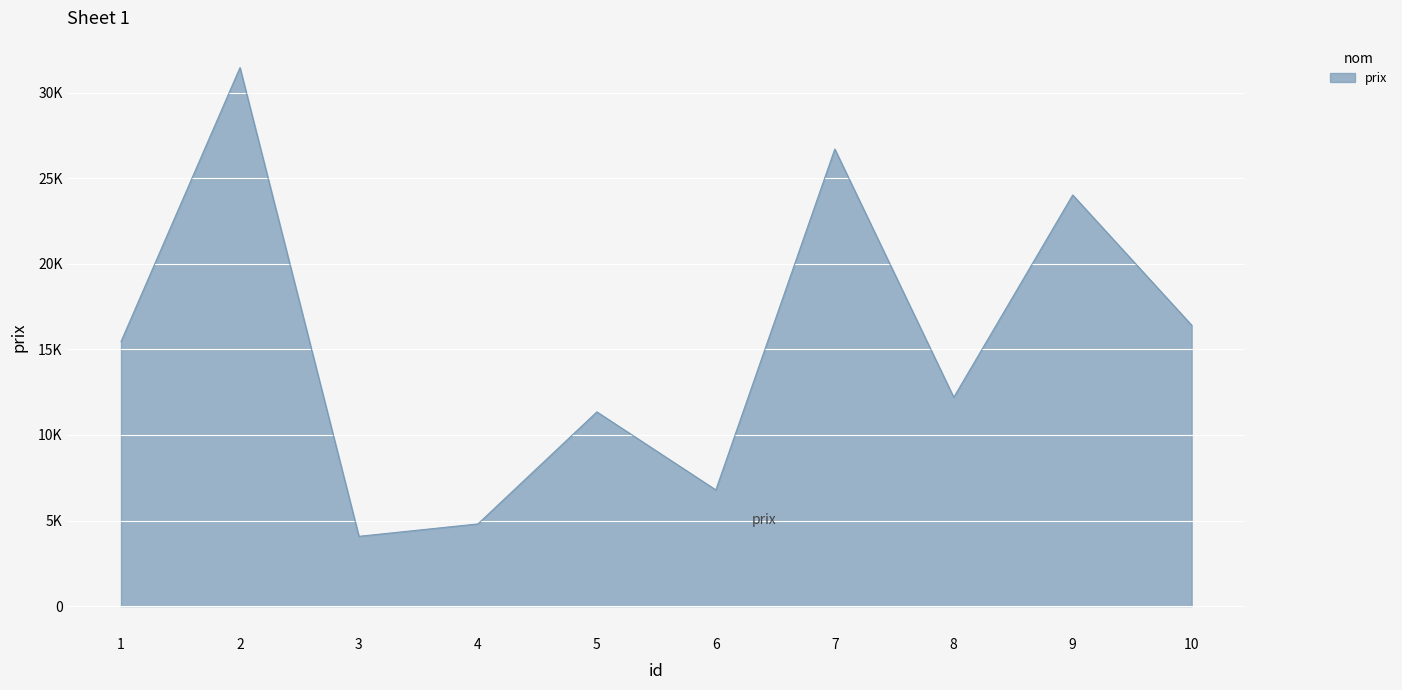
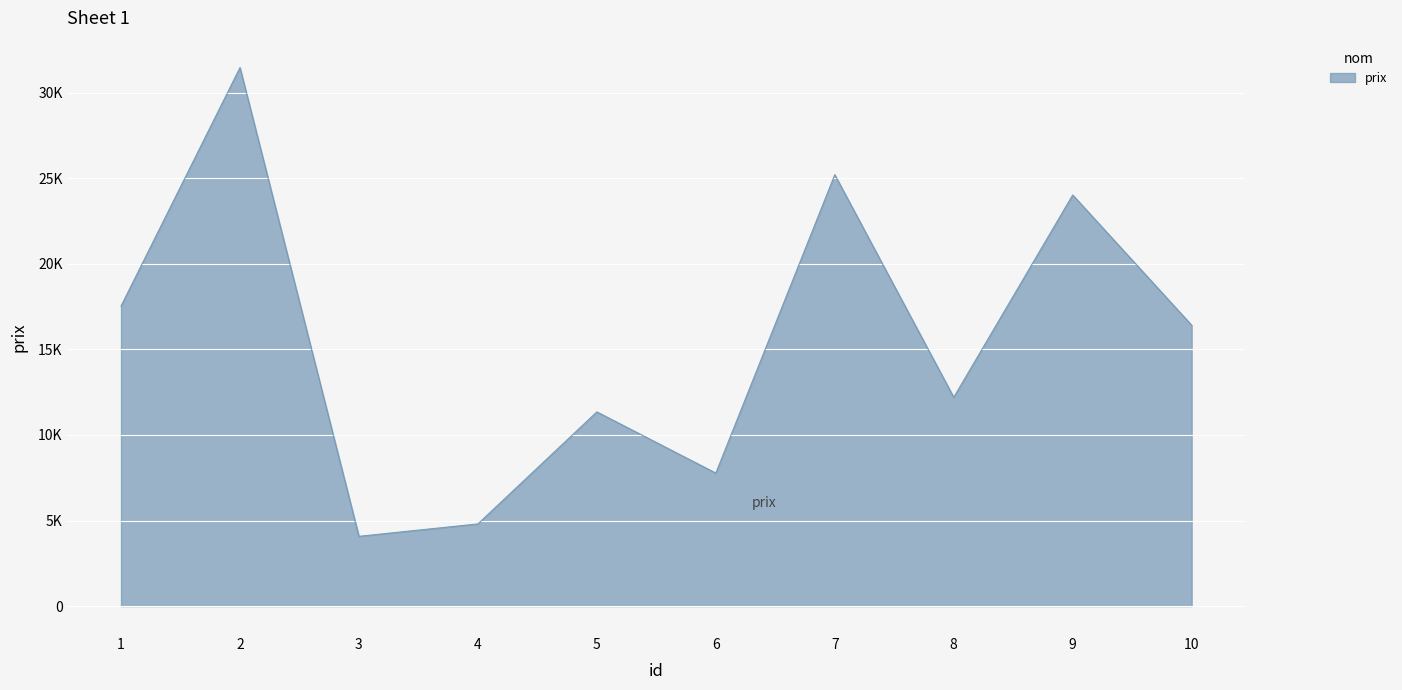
  {
-   "1": 15500,
+   "1": 17500,
    "2": 31500,
    "3": 4100,
    "4": 4800,
    "5": 11300,
-   "6": 6800,
-   "7": 26700,
+   "6": 7800,
+   "7": 25200,
    "8": 12200,
    "9": 24000,
    "10": 16400
  }
